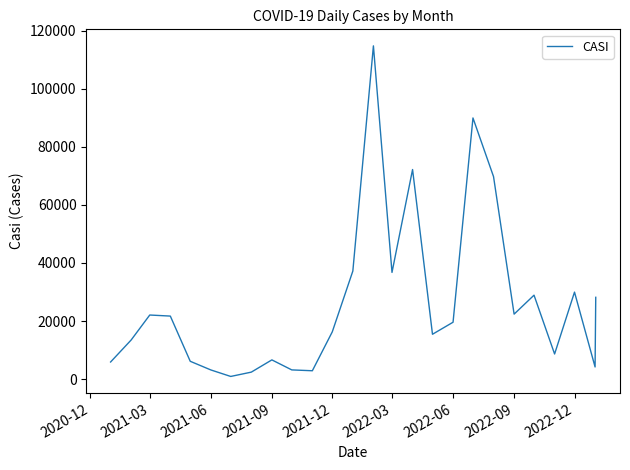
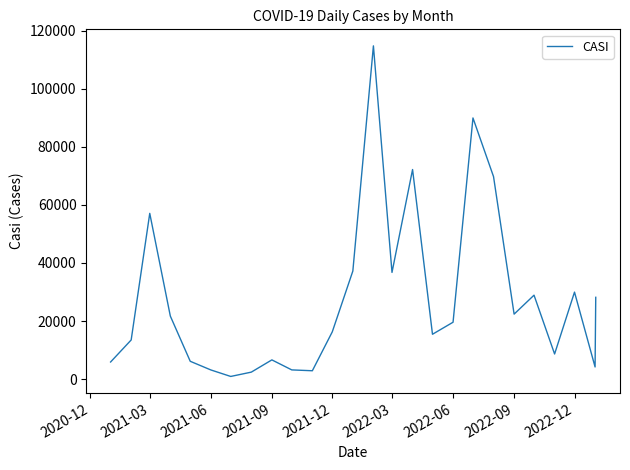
  {
-   "2021-03": 22000,
+   "2021-03": 57000,
    "2021-06": 3000,
    "2021-09": 7000,
    "2021-12": 16000,
    "2022-03": 37000,
    "2022-06": 20000,
    "2022-09": 22000,
    "2022-12": 30000
  }
